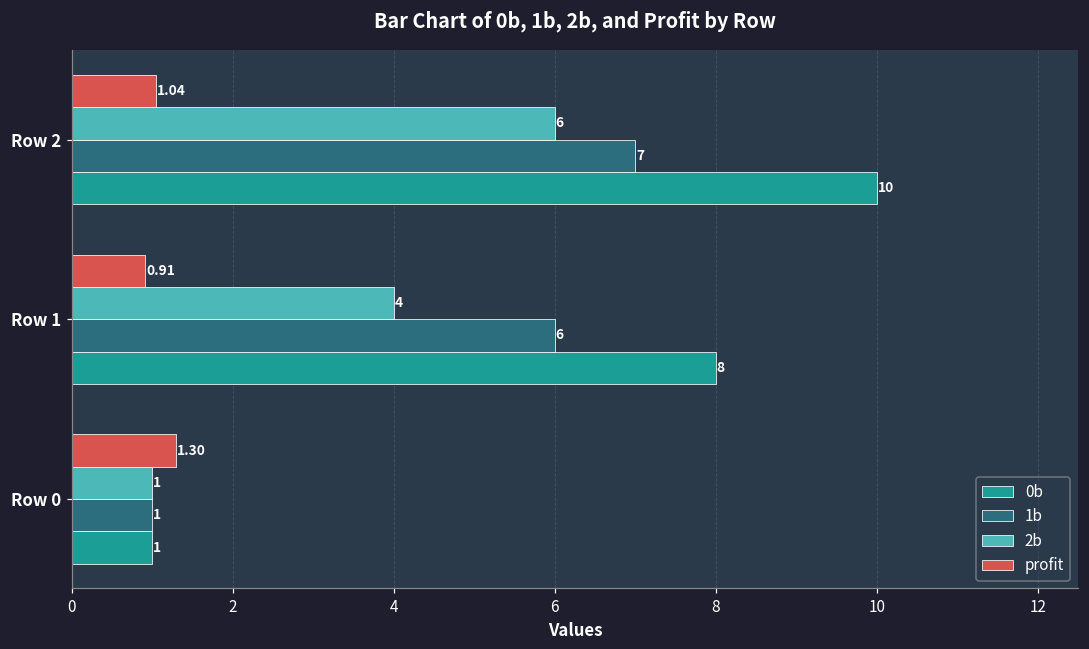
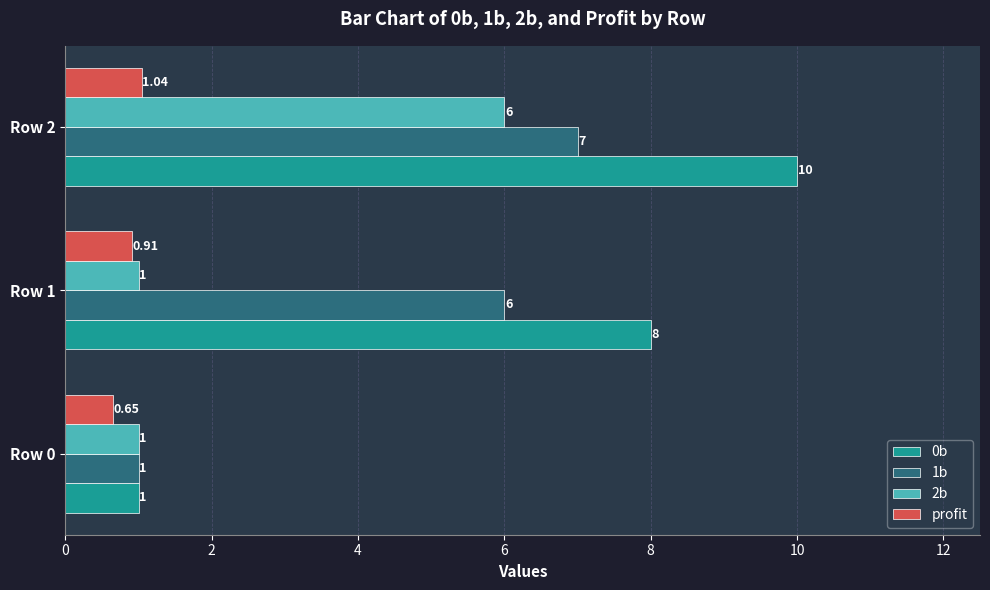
  {
    "2b": {
      "Row 2": 6,
-     "Row 1": 4,
+     "Row 1": 1,
      "Row 0": 1
    },
    "profit": {
      "Row 2": 1.04,
      "Row 1": 0.91,
-     "Row 0": 1.30
+     "Row 0": 0.65
    }
  }
